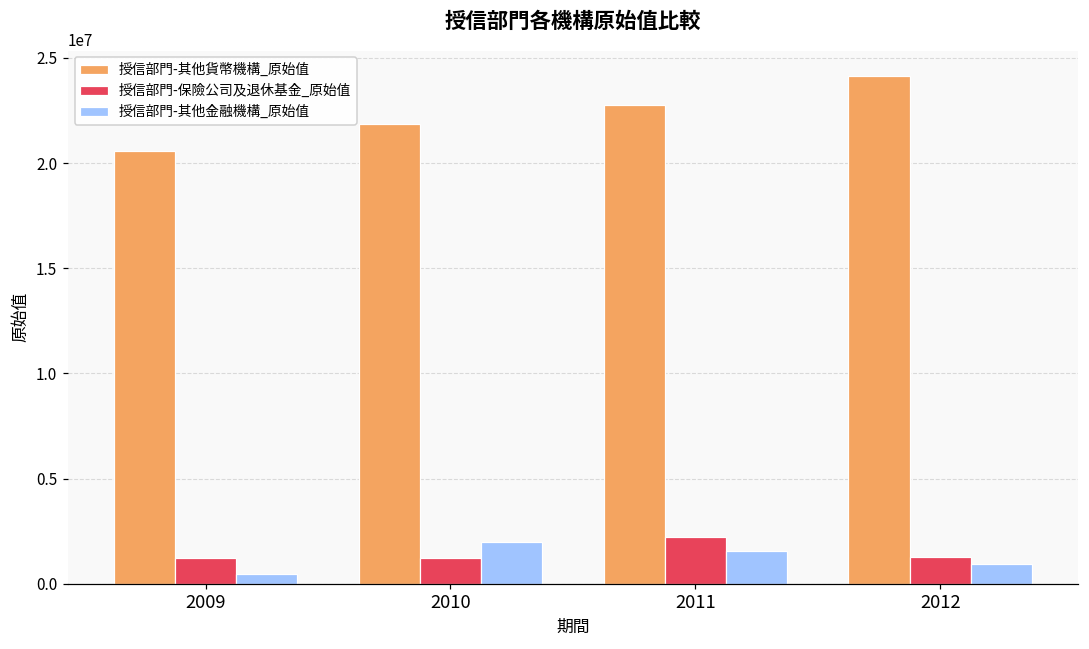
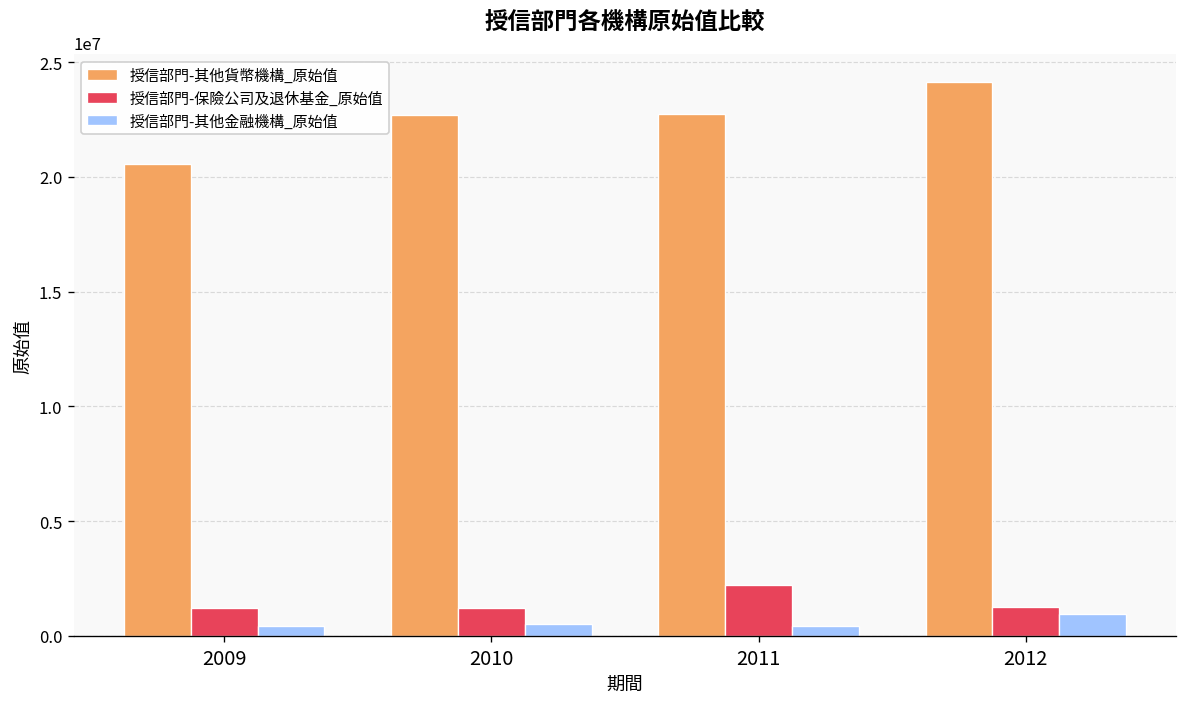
  {
    "授信部門-其他貨幣機構_原始值": {
      "2009": 20600000,
-     "2010": 21900000,
+     "2010": 22700000,
      "2011": 22800000,
      "2012": 24100000
    },
    "授信部門-保險公司及退休基金_原始值": {
      "2009": 1200000,
      "2010": 1200000,
      "2011": 2200000,
      "2012": 1300000
    },
    "授信部門-其他金融機構_原始值": {
      "2009": 500000,
-     "2010": 2000000,
-     "2011": 1600000,
+     "2010": 500000,
+     "2011": 400000,
      "2012": 900000
    }
  }
